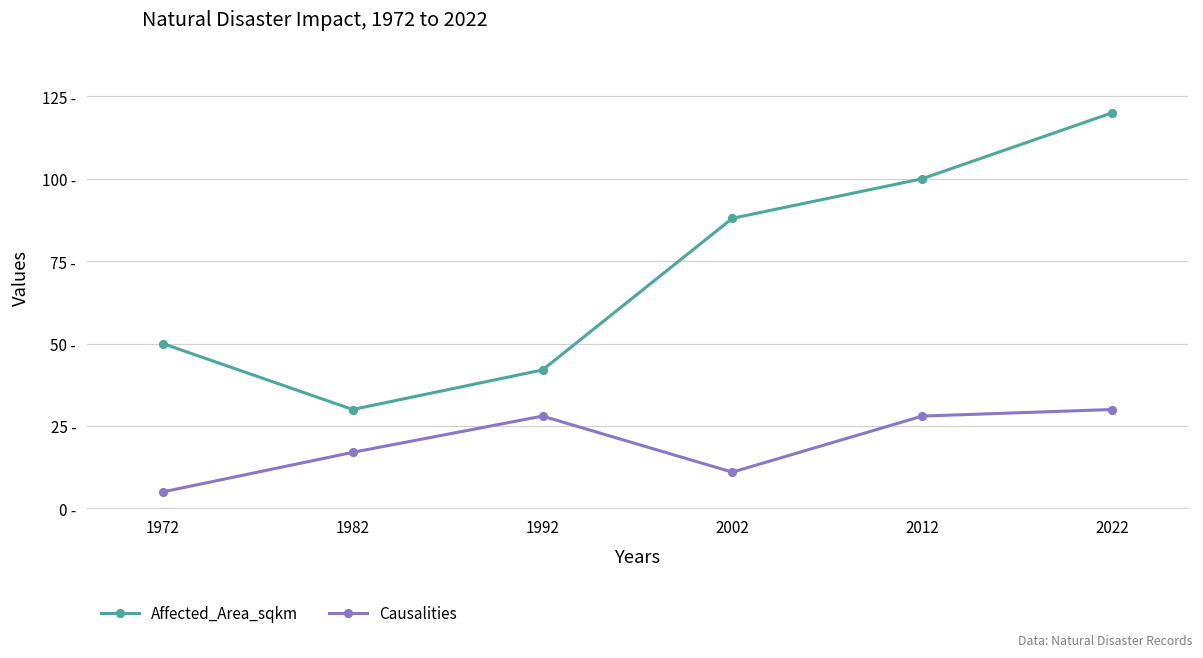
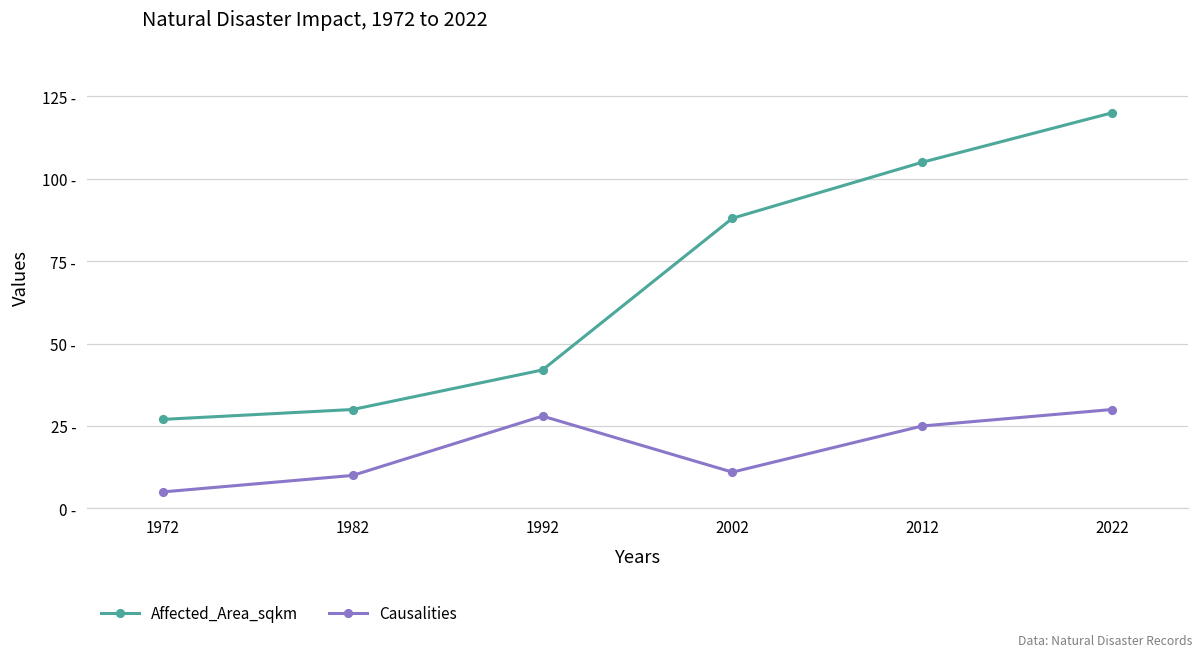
  {
    "Affected_Area_sqkm": {
-     "1972": "50 -",
+     "1972": "27 -",
      "1982": "30 -",
      "1992": "42 -",
      "2002": "88 -",
-     "2012": "100 -",
+     "2012": "105 -",
      "2022": "120 -"
    },
    "Causalities": {
      "1972": "5 -",
-     "1982": "17 -",
+     "1982": "10 -",
      "1992": "28 -",
      "2002": "11 -",
-     "2012": "28 -",
+     "2012": "25 -",
      "2022": "30 -"
    }
  }
